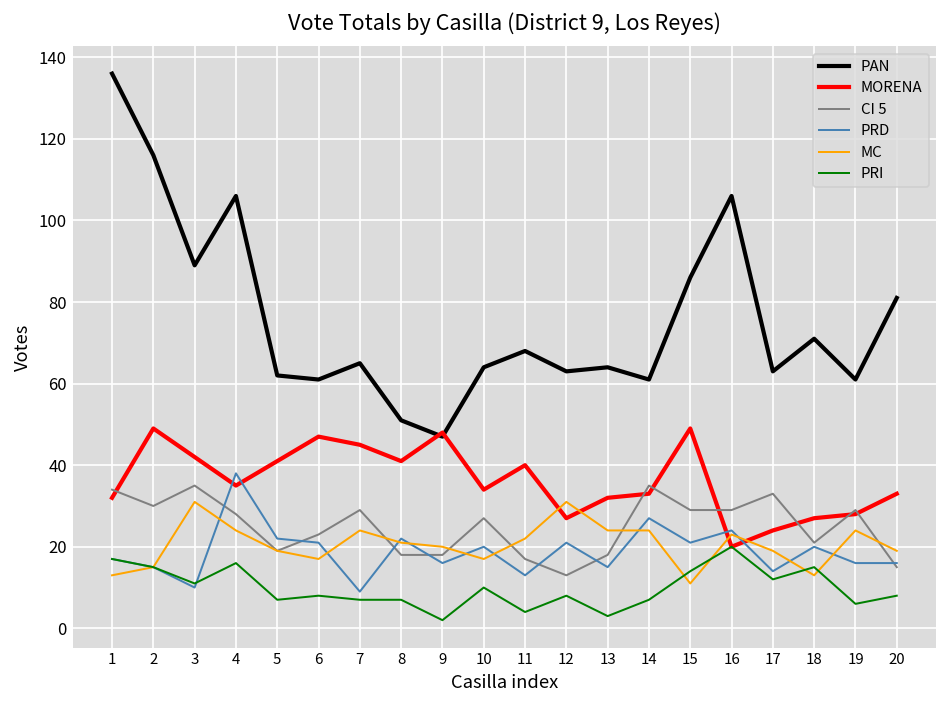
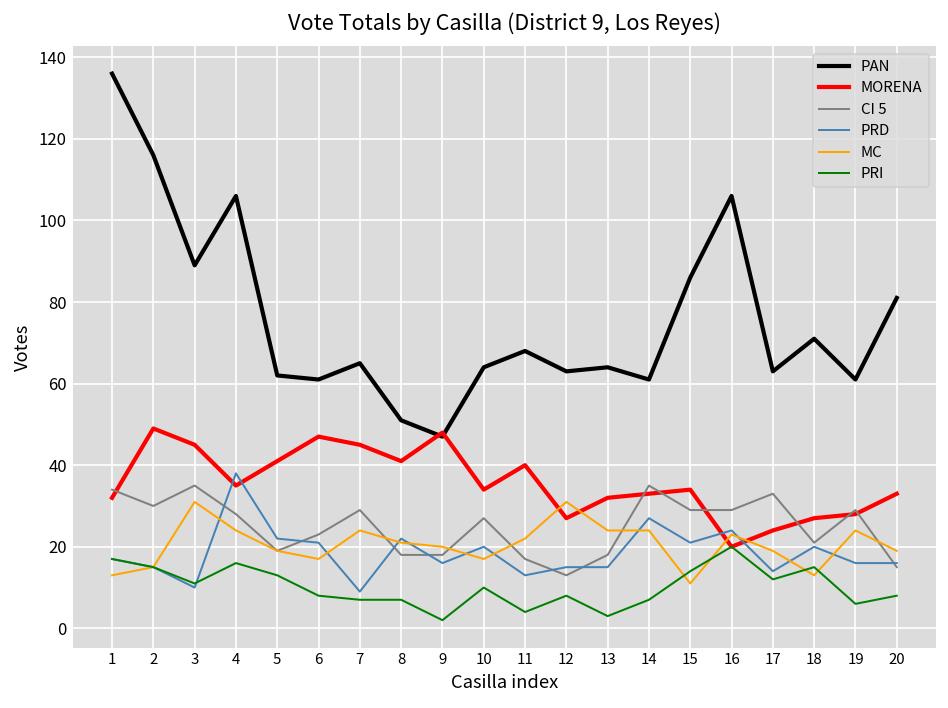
  {
    "PAN": {
      "1": 136,
      "2": 116,
      "3": 89,
      "4": 106,
      "5": 62,
      "6": 61,
      "7": 65,
      "8": 51,
      "9": 47,
      "10": 64,
      "11": 68,
      "12": 63,
      "13": 64,
      "14": 61,
      "15": 86,
      "16": 106,
      "17": 63,
      "18": 71,
      "19": 61,
      "20": 81
    },
    "MORENA": {
      "1": 32,
      "2": 49,
-     "3": 42,
+     "3": 45,
      "4": 35,
      "5": 41,
      "6": 47,
      "7": 45,
      "8": 41,
      "9": 48,
      "10": 34,
      "11": 40,
      "12": 27,
      "13": 32,
      "14": 33,
-     "15": 49,
+     "15": 34,
      "17": 24,
      "18": 27,
      "19": 28,
      "20": 33
    },
    "CI 5": {
      "1": 34,
      "2": 30,
      "3": 35,
      "4": 28,
      "6": 23,
      "7": 29,
      "8": 18,
      "9": 18,
      "10": 27,
      "11": 17,
      "12": 13,
      "13": 18,
      "14": 35,
      "15": 29,
      "16": 29,
      "17": 33,
      "18": 21,
      "19": 29,
      "20": 15
    },
    "PRD": {
      "3": 10,
      "4": 38,
      "5": 22,
      "6": 21,
      "7": 9,
      "8": 22,
      "9": 16,
      "10": 20,
      "11": 13,
-     "12": 21,
+     "12": 15,
      "13": 15,
      "14": 27,
      "15": 21,
      "16": 24,
      "17": 14,
      "18": 20,
      "19": 16,
      "20": 16
    },
    "MC": {
      "1": 13,
      "3": 31,
      "4": 24,
      "6": 17,
      "7": 24,
      "8": 21,
      "9": 20,
      "10": 17,
      "11": 22,
      "12": 31,
      "13": 24,
      "14": 24,
      "15": 11,
      "16": 23,
      "17": 19,
      "18": 13,
      "19": 24,
      "20": 19
    },
    "PRI": {
      "3": 11,
      "4": 16,
-     "5": 7,
+     "5": 13,
      "6": 8,
      "7": 7,
      "8": 7,
      "9": 2,
      "10": 10,
      "11": 4,
      "12": 8,
      "13": 3,
      "14": 7,
      "15": 14,
      "17": 12,
      "18": 15,
      "19": 6,
      "20": 8
    }
  }
